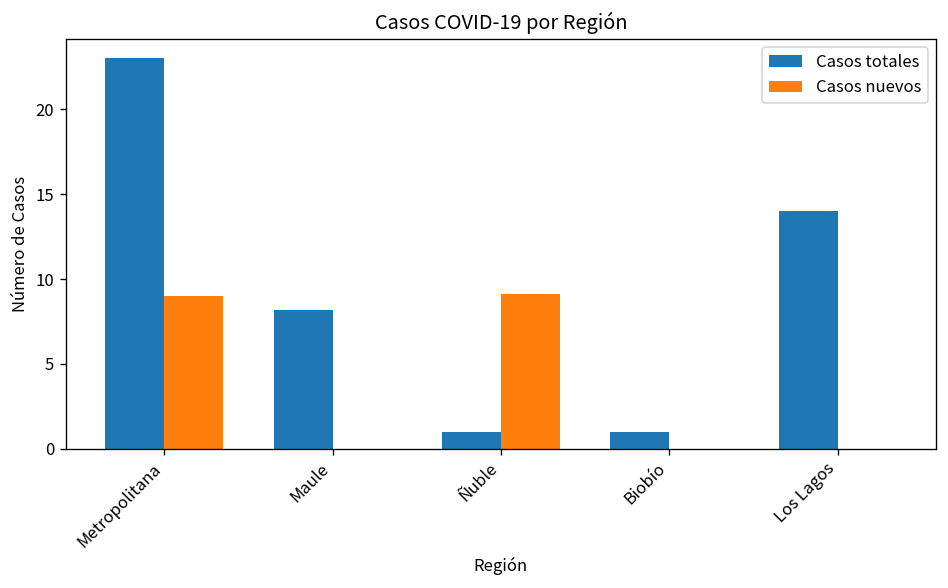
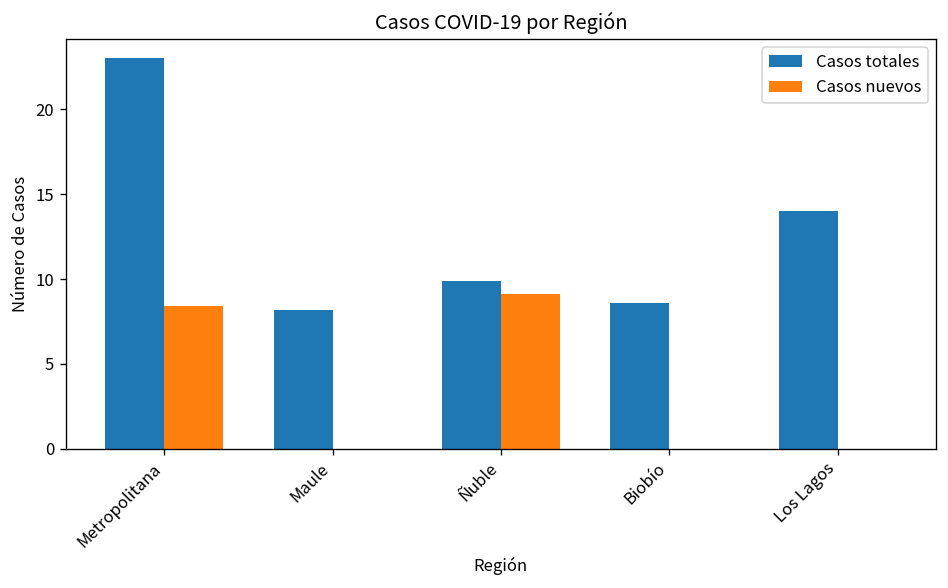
  {
    "Casos totales": {
      "Metropolitana": 23.0,
      "Maule": 8.2,
-     "Ñuble": 1.0,
-     "Biobío": 1.0,
+     "Ñuble": 9.9,
+     "Biobío": 8.6,
      "Los Lagos": 14.0
    },
    "Casos nuevos": {
-     "Metropolitana": 9.0,
+     "Metropolitana": 8.4,
      "Maule": 0.0,
      "Ñuble": 9.1,
      "Biobío": 0.0,
      "Los Lagos": 0.0
    }
  }
